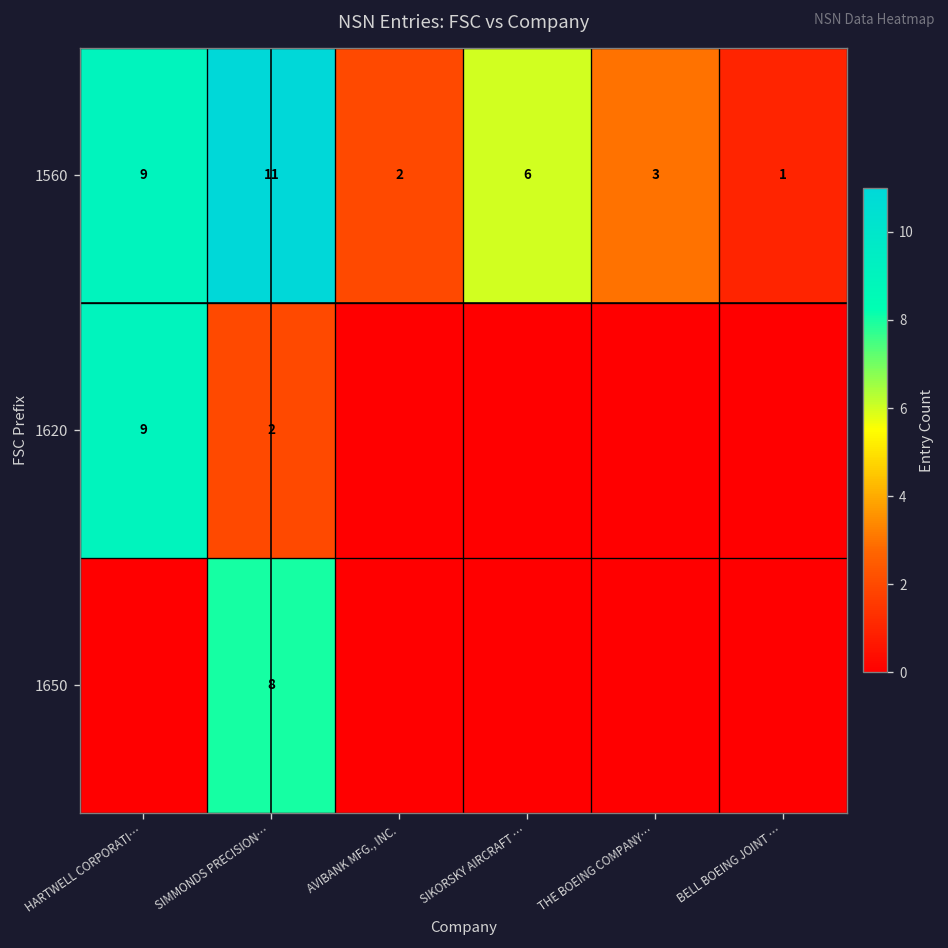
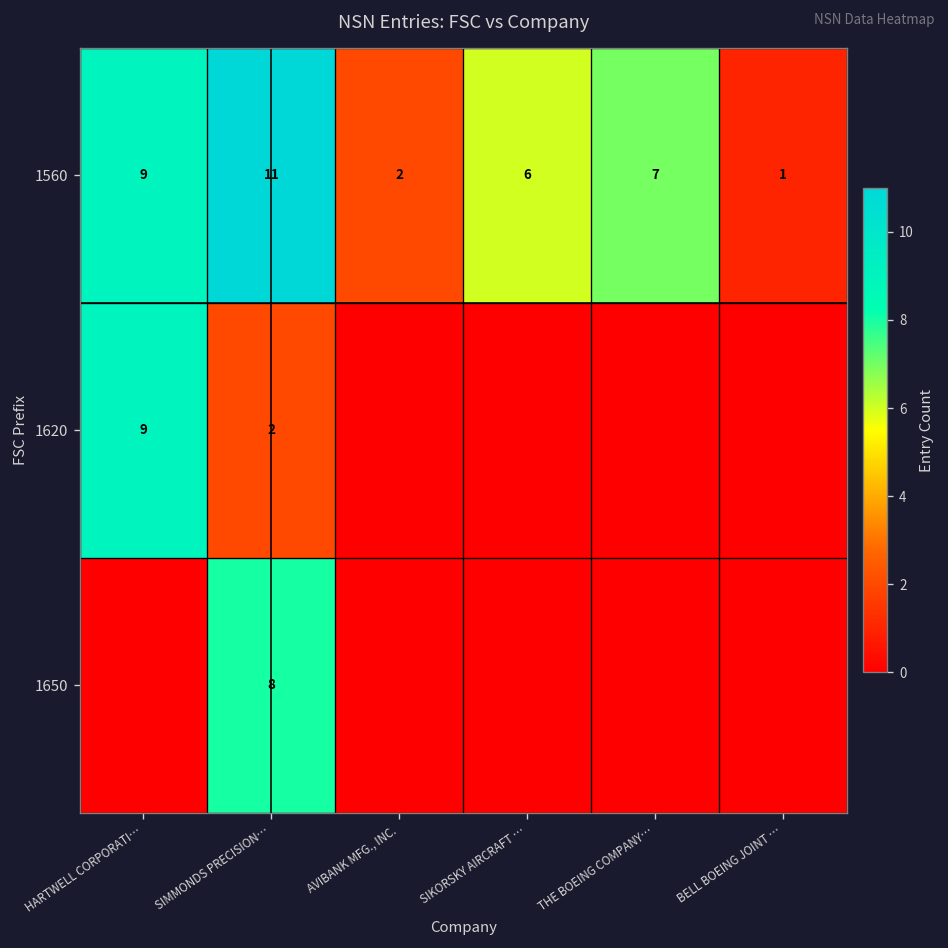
  {
    "1560": {
      "HARTWELL CORPORATI…": 9,
      "SIMMONDS PRECISION…": 11,
      "AVIBANK MFG., INC.": 2,
      "SIKORSKY AIRCRAFT …": 6,
-     "THE BOEING COMPANY…": 3,
+     "THE BOEING COMPANY…": 7,
      "BELL BOEING JOINT …": 1
    },
    "1620": {
      "HARTWELL CORPORATI…": 9,
      "SIMMONDS PRECISION…": 2
    },
    "1650": {
      "SIMMONDS PRECISION…": 8
    }
  }
